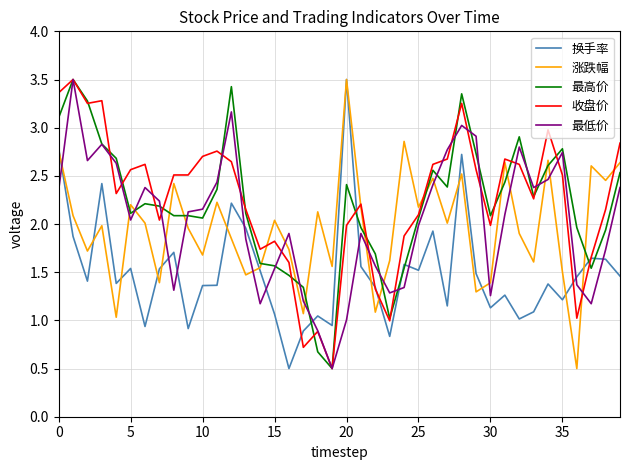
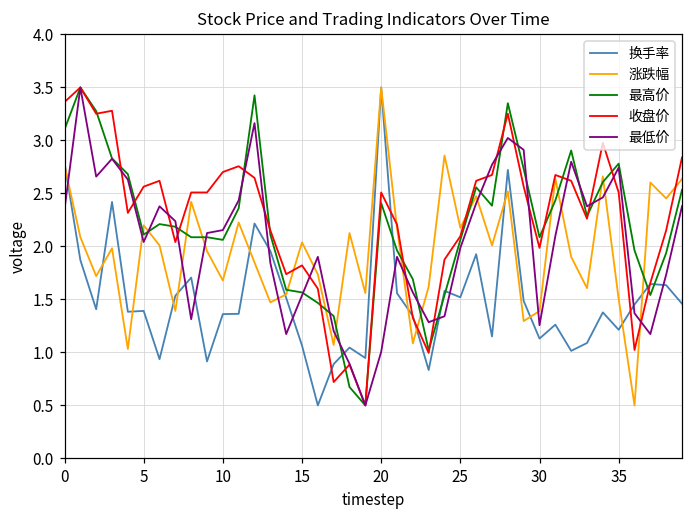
  {
    "换手率": {
-     "5": 1.5,
+     "5": 1.4,
      "10": 1.4,
      "15": 1.1,
      "25": 1.5,
      "30": 1.1,
      "35": 1.2
    },
    "涨跌幅": {
      "5": 2.2,
      "10": 1.7,
      "15": 2.0,
      "25": 2.2,
      "30": 1.4,
      "35": 1.5
    },
    "最高价": {
      "0": 3.1,
      "5": 2.1,
      "10": 2.1,
      "15": 1.6,
      "20": 2.4,
      "25": 2.1,
      "30": 2.1,
      "35": 2.8
    },
    "收盘价": {
      "0": 3.4,
      "5": 2.6,
      "10": 2.7,
      "15": 1.8,
-     "20": 2.0,
+     "20": 2.5,
      "25": 2.1,
      "30": 2.0,
      "35": 2.5
    },
    "最低价": {
      "0": 2.4,
      "5": 2.0,
      "10": 2.2,
      "15": 1.5,
      "20": 1.0,
      "25": 2.0,
      "30": 1.3,
      "35": 2.7
    }
  }
